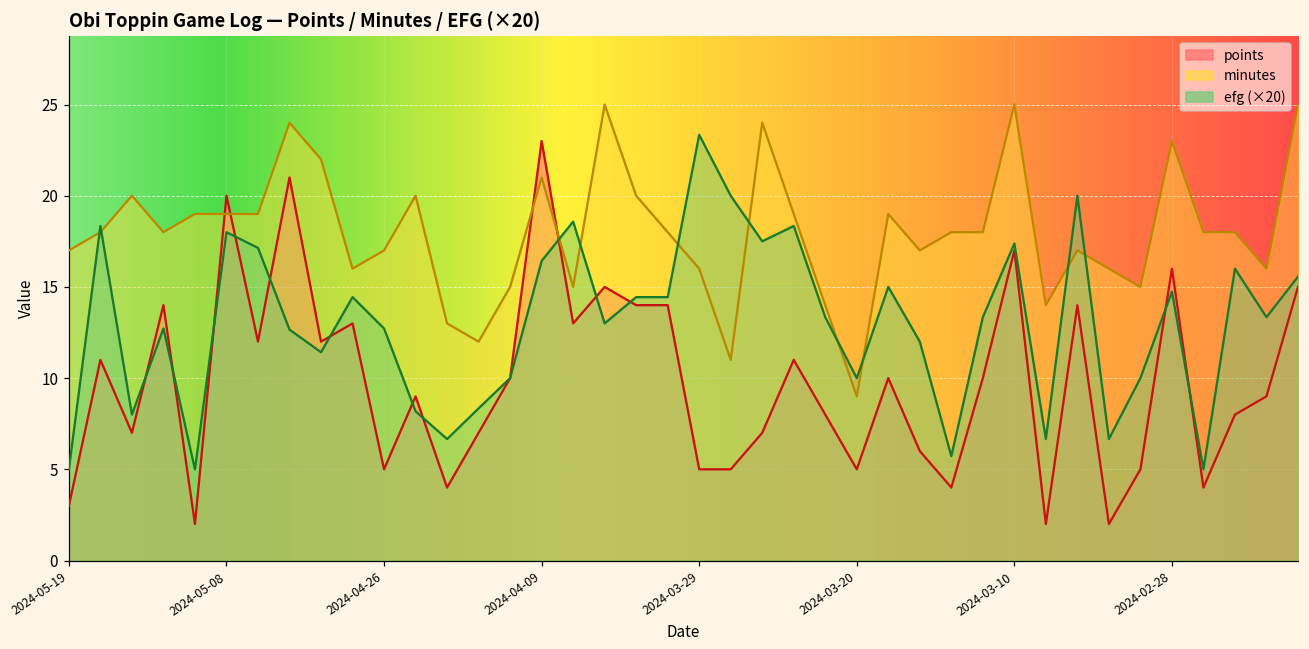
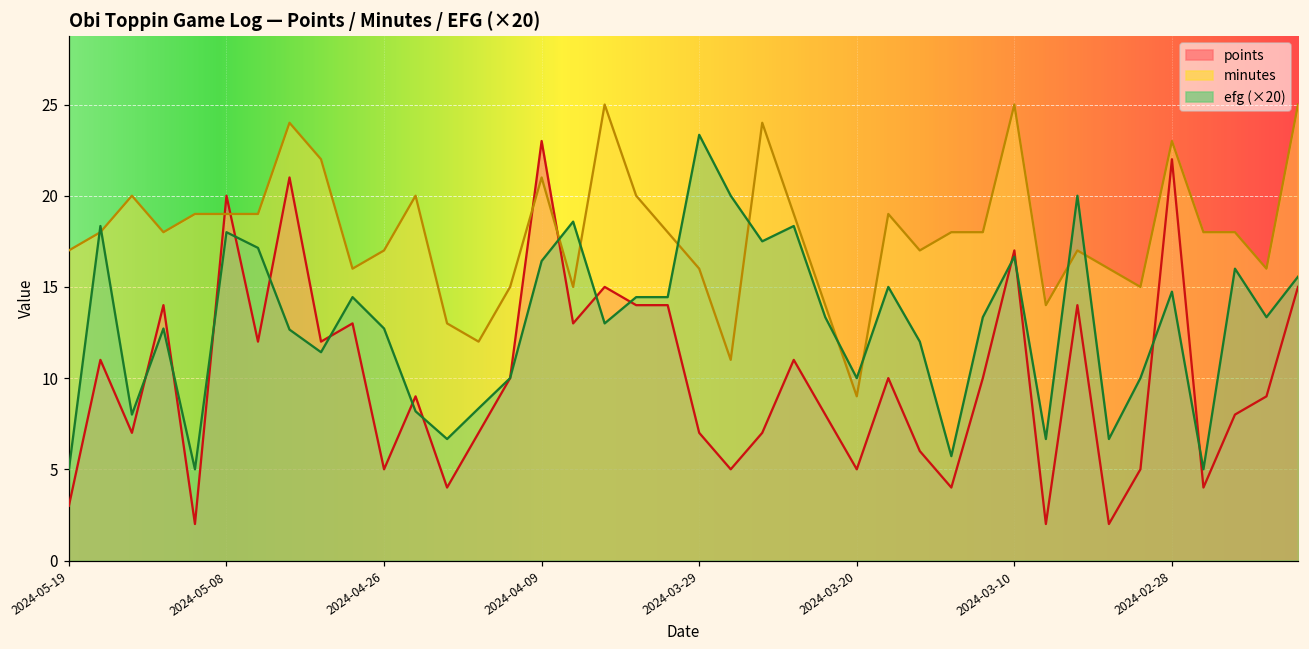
  {
    "points": {
      "2024-05-19": 3,
      "2024-05-08": 20,
      "2024-04-26": 5,
      "2024-04-09": 23,
-     "2024-03-29": 5,
+     "2024-03-29": 7,
      "2024-03-20": 5,
      "2024-03-10": 17,
-     "2024-02-28": 16
+     "2024-02-28": 22
    },
    "minutes": {
      "2024-05-19": 17.0,
      "2024-05-08": 19.0,
      "2024-04-26": 17.0,
      "2024-04-09": 21.0,
      "2024-03-29": 16.0,
      "2024-03-20": 9.0,
      "2024-03-10": 25.0,
      "2024-02-28": 23.0
    },
    "efg (×20)": {
      "2024-05-19": 5.0,
      "2024-05-08": 18.0,
      "2024-04-26": 12.7,
      "2024-04-09": 16.4,
      "2024-03-29": 23.3,
      "2024-03-20": 10.0,
-     "2024-03-10": 17.4,
+     "2024-03-10": 16.7,
      "2024-02-28": 14.7
    }
  }
